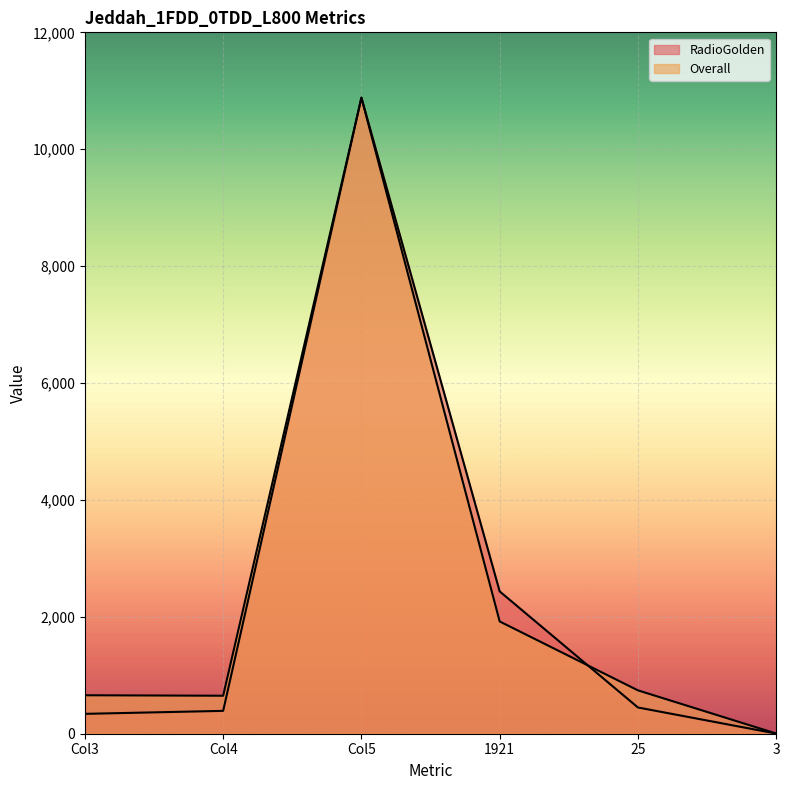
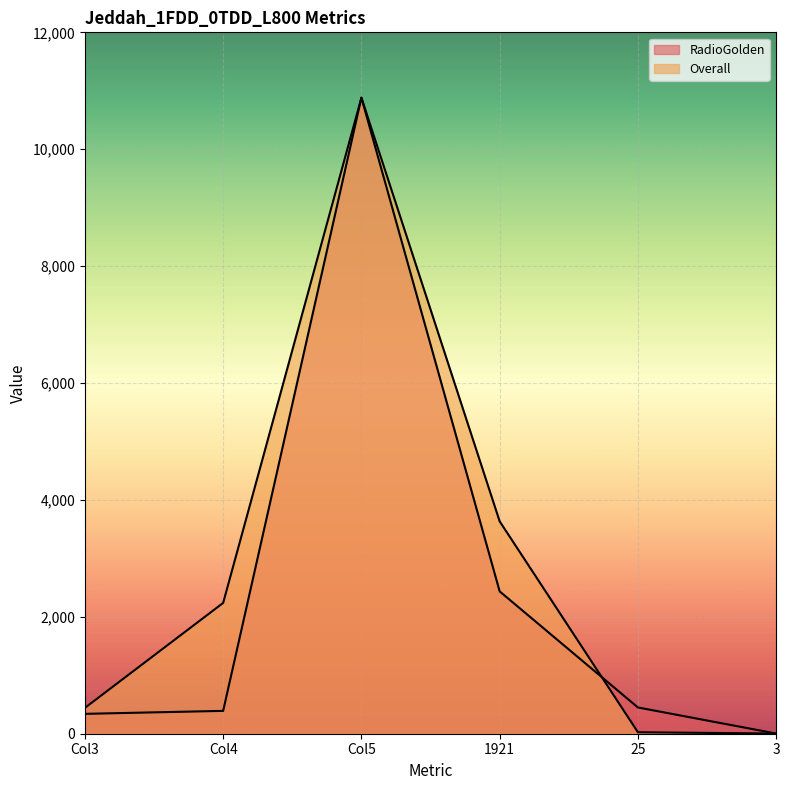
  {
    "RadioGolden": {
      "Col3": "300",
      "Col4": "400",
      "1921": "2,400",
      "25": "400"
    },
    "Overall": {
-     "Col3": "700",
-     "Col4": "700",
-     "1921": "1,900",
-     "25": "700"
+     "Col3": "400",
+     "Col4": "2,200",
+     "1921": "3,600",
+     "25": "0"
    }
  }
